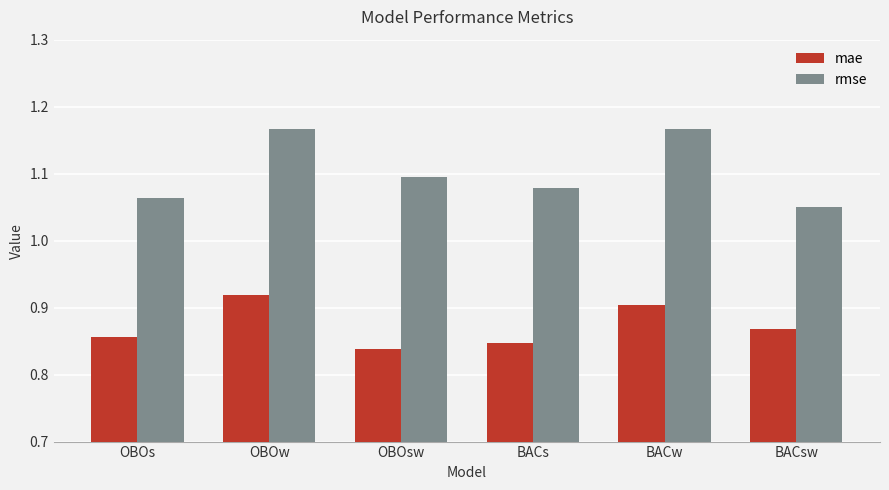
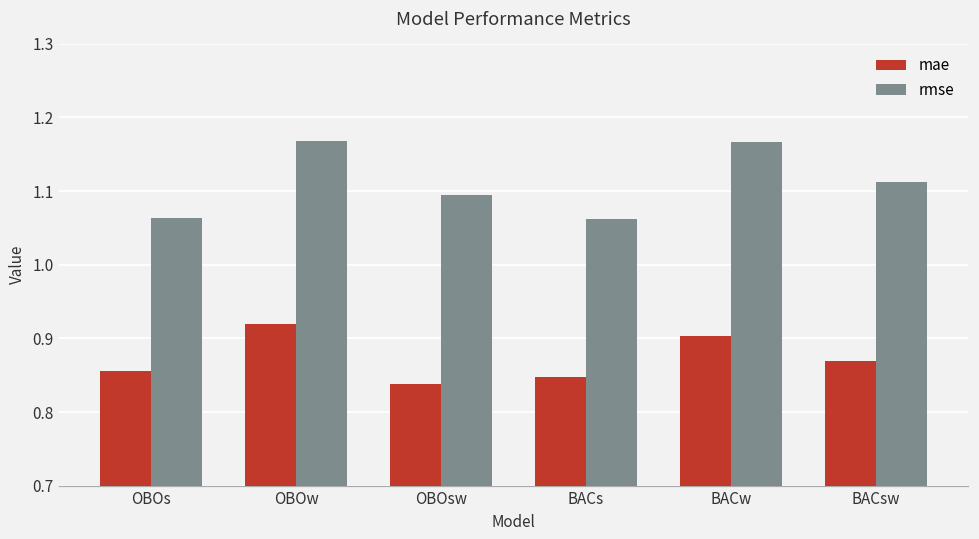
  {
    "mae": {
      "OBOs": 0.86,
      "OBOw": 0.92,
      "OBOsw": 0.84,
      "BACs": 0.85,
      "BACw": 0.90,
      "BACsw": 0.87
    },
    "rmse": {
      "OBOs": 1.06,
      "OBOw": 1.17,
      "OBOsw": 1.09,
-     "BACs": 1.08,
+     "BACs": 1.06,
      "BACw": 1.17,
-     "BACsw": 1.05
+     "BACsw": 1.11
    }
  }
